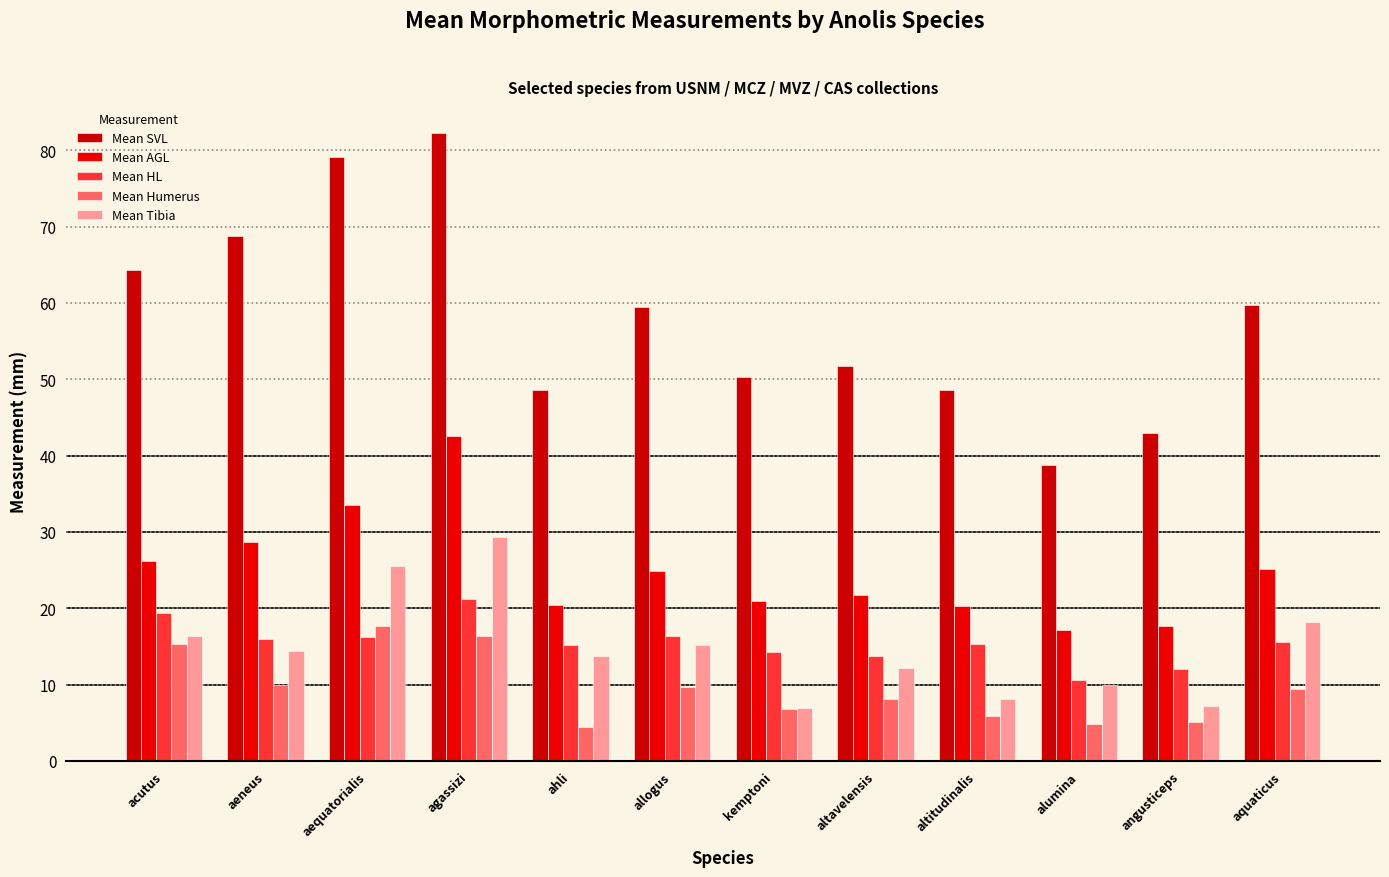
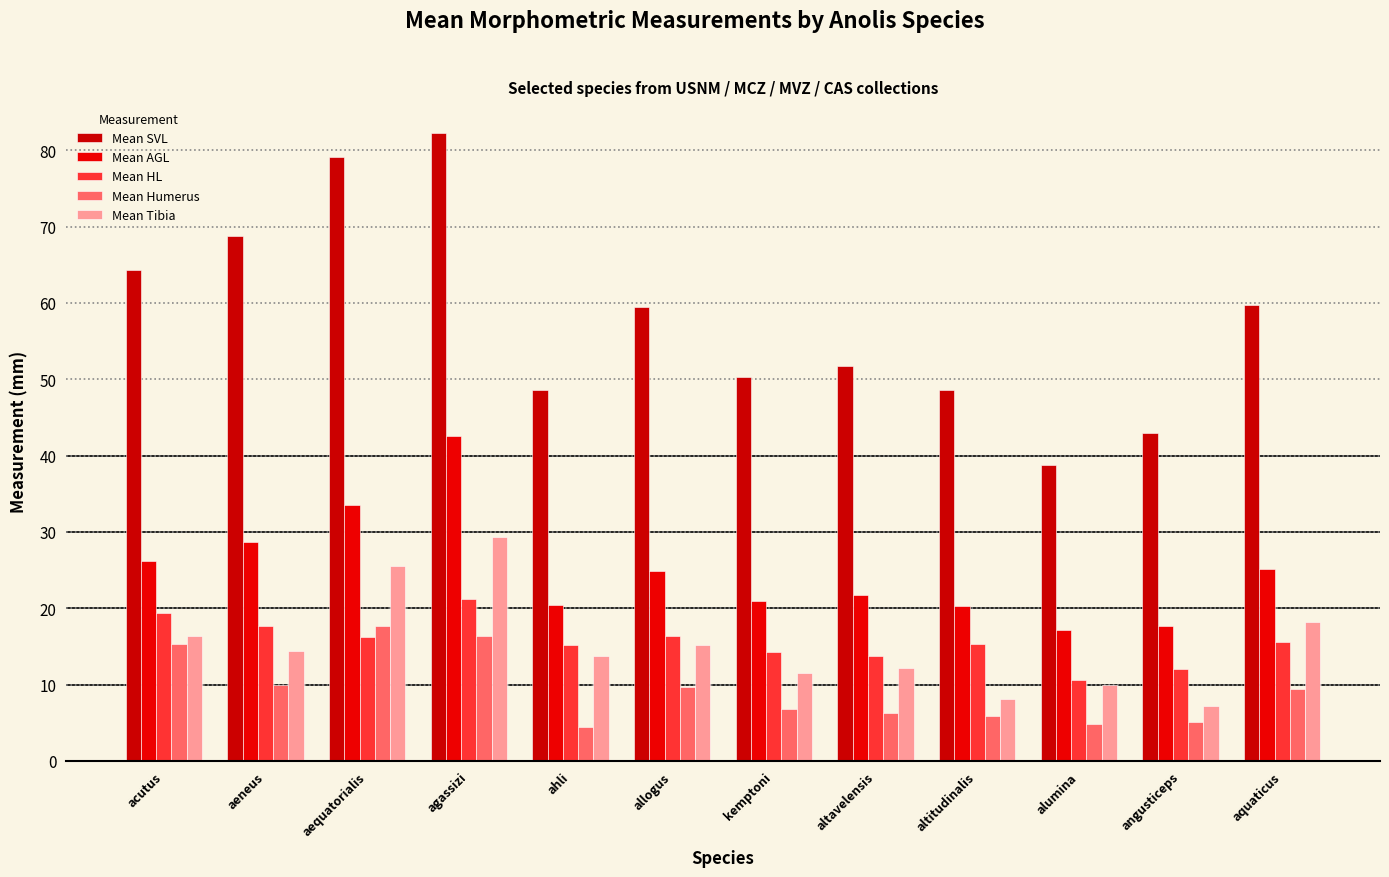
  {
    "Mean HL": {
      "acutus": 19,
-     "aeneus": 16,
+     "aeneus": 18,
      "aequatorialis": 16,
      "agassizi": 21,
      "ahli": 15,
      "allogus": 16,
      "kemptoni": 14,
      "altavelensis": 14,
      "altitudinalis": 15,
      "alumina": 11,
      "angusticeps": 12,
      "aquaticus": 16
    },
    "Mean Humerus": {
      "acutus": 15,
      "aeneus": 10,
      "aequatorialis": 18,
      "agassizi": 16,
      "ahli": 4,
      "allogus": 10,
      "kemptoni": 7,
-     "altavelensis": 8,
+     "altavelensis": 6,
      "altitudinalis": 6,
      "alumina": 5,
      "angusticeps": 5,
      "aquaticus": 9
    },
    "Mean Tibia": {
      "acutus": 16,
      "aeneus": 14,
      "aequatorialis": 26,
      "agassizi": 29,
      "ahli": 14,
      "allogus": 15,
-     "kemptoni": 7,
+     "kemptoni": 11,
      "altavelensis": 12,
      "altitudinalis": 8,
      "alumina": 10,
      "angusticeps": 7,
      "aquaticus": 18
    }
  }
